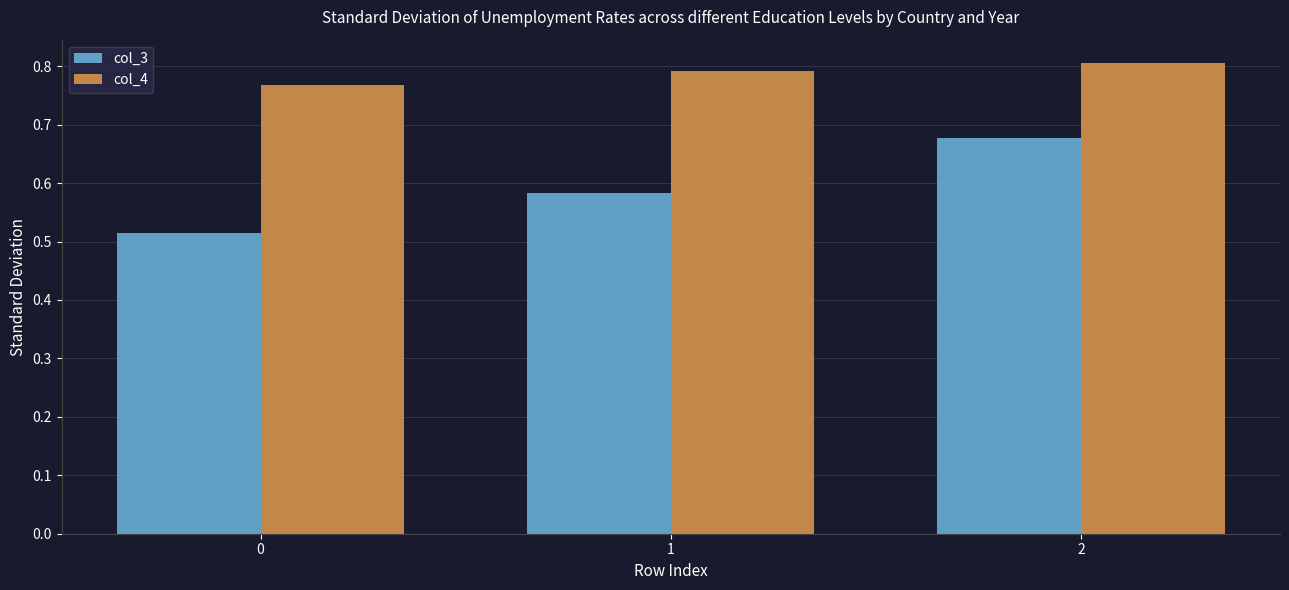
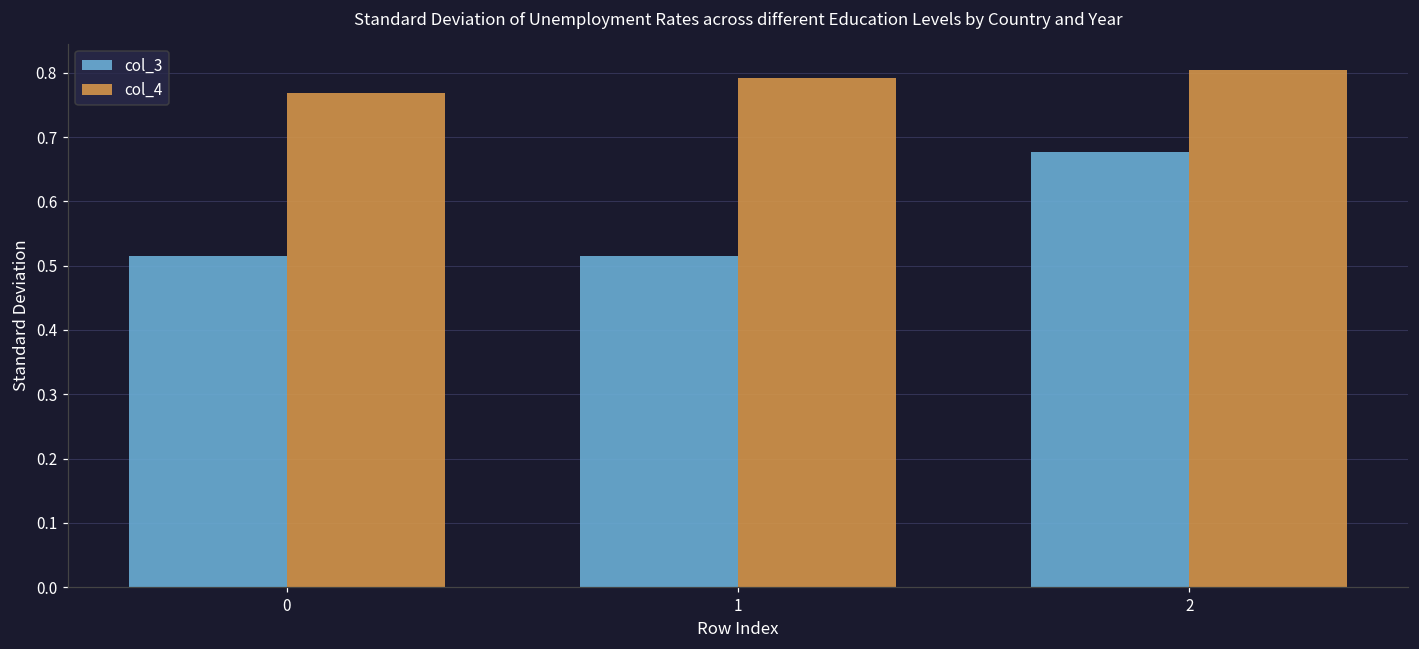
  {
    "col_3": {
      "0": 0.51,
-     "1": 0.58,
+     "1": 0.51,
      "2": 0.68
    },
    "col_4": {
      "0": 0.77,
      "1": 0.79,
      "2": 0.81
    }
  }
